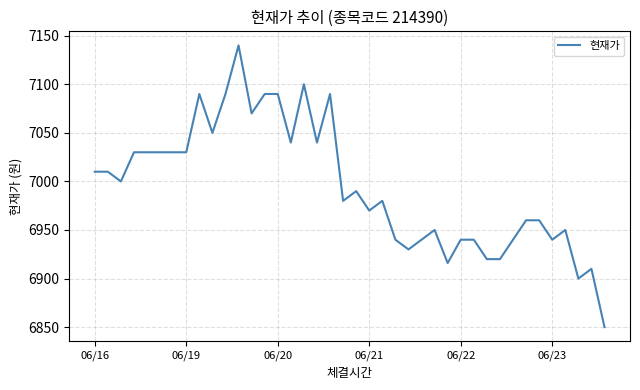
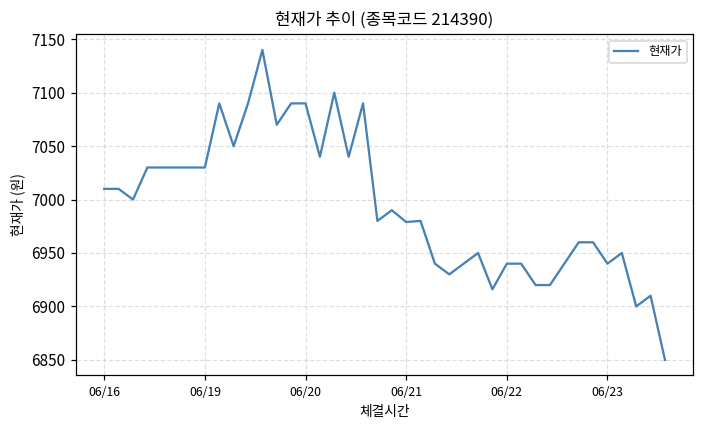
  {
    "06/16": 7010,
    "06/19": 7030,
    "06/20": 7090,
-   "06/21": 6970,
+   "06/21": 6980,
    "06/22": 6940,
    "06/23": 6940
  }
